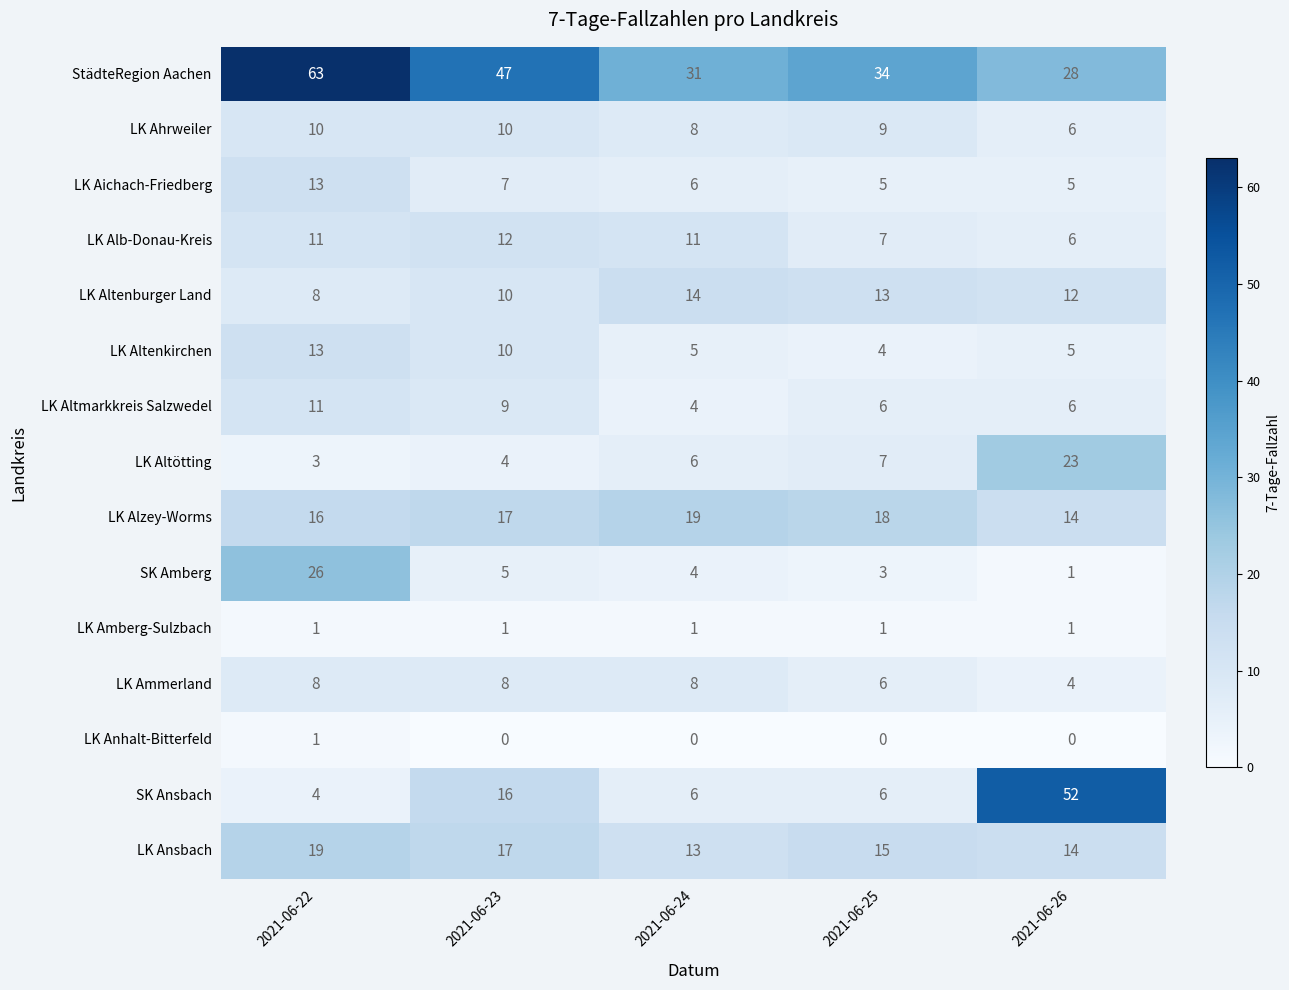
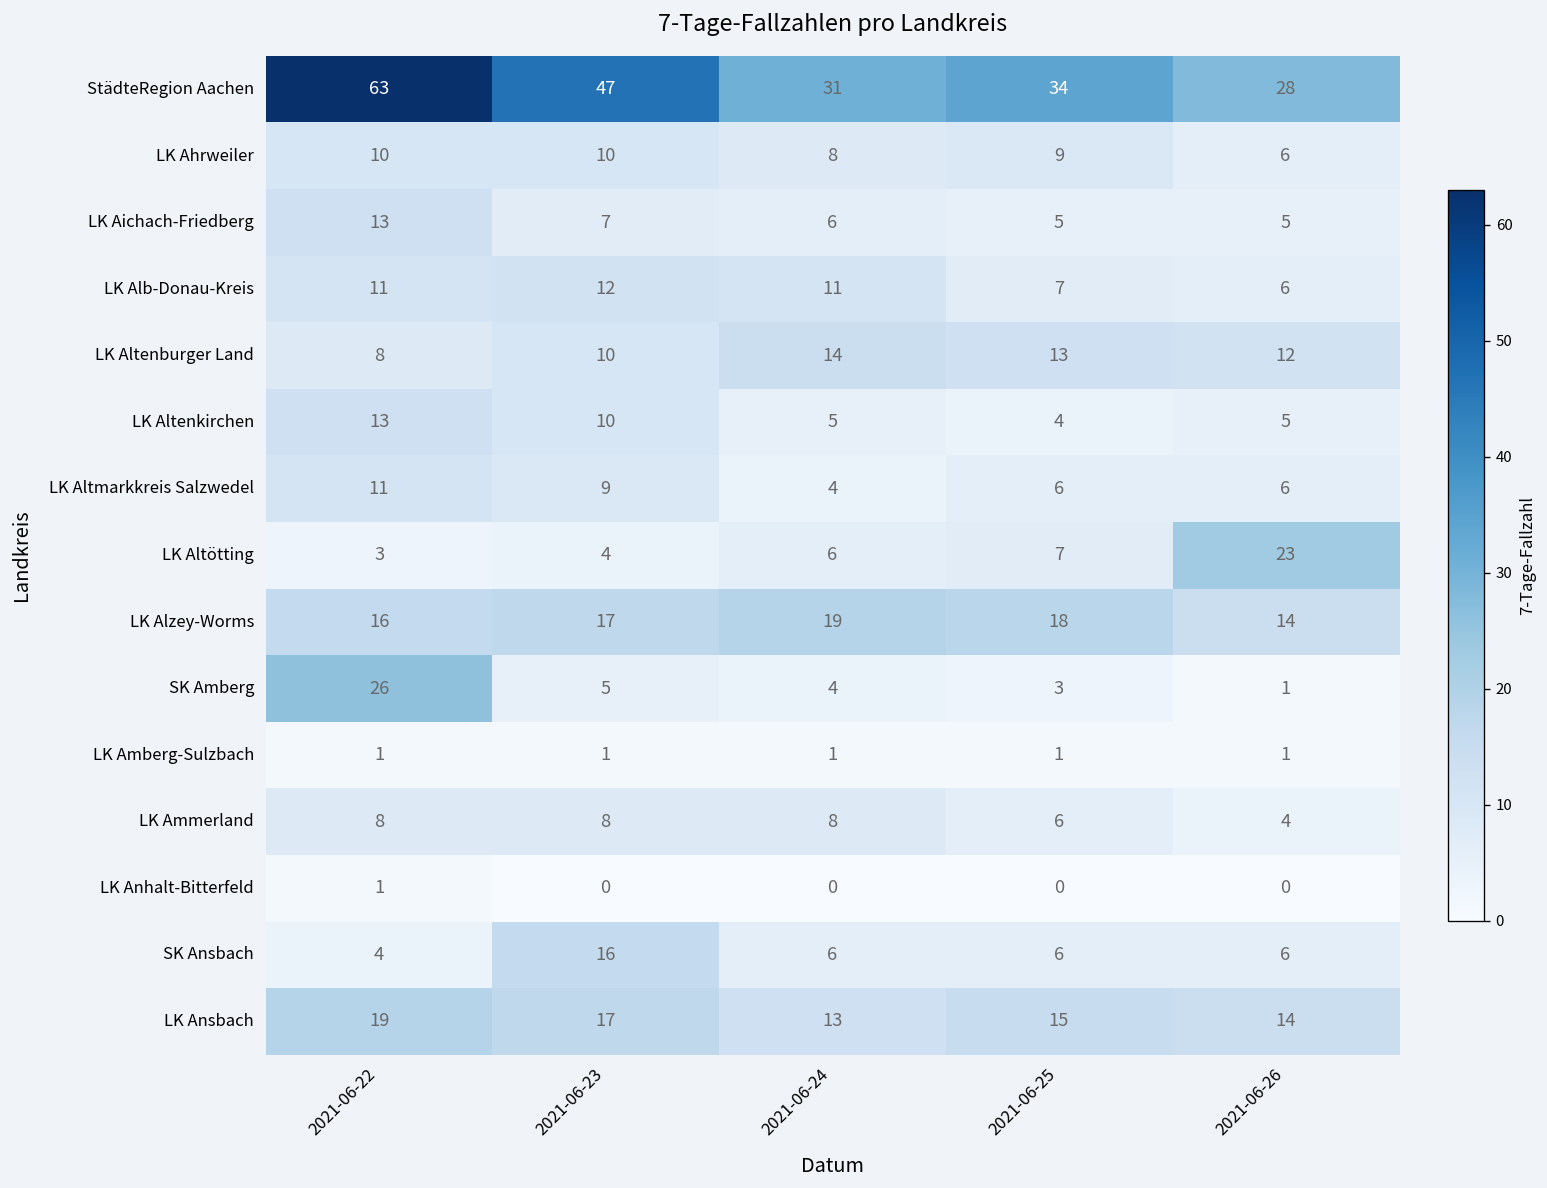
  {
    "StädteRegion Aachen": {
      "2021-06-22": 63,
      "2021-06-23": 47,
      "2021-06-24": 31,
      "2021-06-25": 34,
      "2021-06-26": 28
    },
    "LK Ahrweiler": {
      "2021-06-22": 10,
      "2021-06-23": 10,
      "2021-06-24": 8,
      "2021-06-25": 9,
      "2021-06-26": 6
    },
    "LK Aichach-Friedberg": {
      "2021-06-22": 13,
      "2021-06-23": 7,
      "2021-06-24": 6,
      "2021-06-25": 5,
      "2021-06-26": 5
    },
    "LK Alb-Donau-Kreis": {
      "2021-06-22": 11,
      "2021-06-23": 12,
      "2021-06-24": 11,
      "2021-06-25": 7,
      "2021-06-26": 6
    },
    "LK Altenburger Land": {
      "2021-06-22": 8,
      "2021-06-23": 10,
      "2021-06-24": 14,
      "2021-06-25": 13,
      "2021-06-26": 12
    },
    "LK Altenkirchen": {
      "2021-06-22": 13,
      "2021-06-23": 10,
      "2021-06-24": 5,
      "2021-06-25": 4,
      "2021-06-26": 5
    },
    "LK Altmarkkreis Salzwedel": {
      "2021-06-22": 11,
      "2021-06-23": 9,
      "2021-06-24": 4,
      "2021-06-25": 6,
      "2021-06-26": 6
    },
    "LK Altötting": {
      "2021-06-22": 3,
      "2021-06-23": 4,
      "2021-06-24": 6,
      "2021-06-25": 7,
      "2021-06-26": 23
    },
    "LK Alzey-Worms": {
      "2021-06-22": 16,
      "2021-06-23": 17,
      "2021-06-24": 19,
      "2021-06-25": 18,
      "2021-06-26": 14
    },
    "SK Amberg": {
      "2021-06-22": 26,
      "2021-06-23": 5,
      "2021-06-24": 4,
      "2021-06-25": 3,
      "2021-06-26": 1
    },
    "LK Amberg-Sulzbach": {
      "2021-06-22": 1,
      "2021-06-23": 1,
      "2021-06-24": 1,
      "2021-06-25": 1,
      "2021-06-26": 1
    },
    "LK Ammerland": {
      "2021-06-22": 8,
      "2021-06-23": 8,
      "2021-06-24": 8,
      "2021-06-25": 6,
      "2021-06-26": 4
    },
    "LK Anhalt-Bitterfeld": {
      "2021-06-22": 1,
      "2021-06-23": 0,
      "2021-06-24": 0,
      "2021-06-25": 0,
      "2021-06-26": 0
    },
    "SK Ansbach": {
      "2021-06-22": 4,
      "2021-06-23": 16,
      "2021-06-24": 6,
      "2021-06-25": 6,
-     "2021-06-26": 52
+     "2021-06-26": 6
    },
    "LK Ansbach": {
      "2021-06-22": 19,
      "2021-06-23": 17,
      "2021-06-24": 13,
      "2021-06-25": 15,
      "2021-06-26": 14
    }
  }
